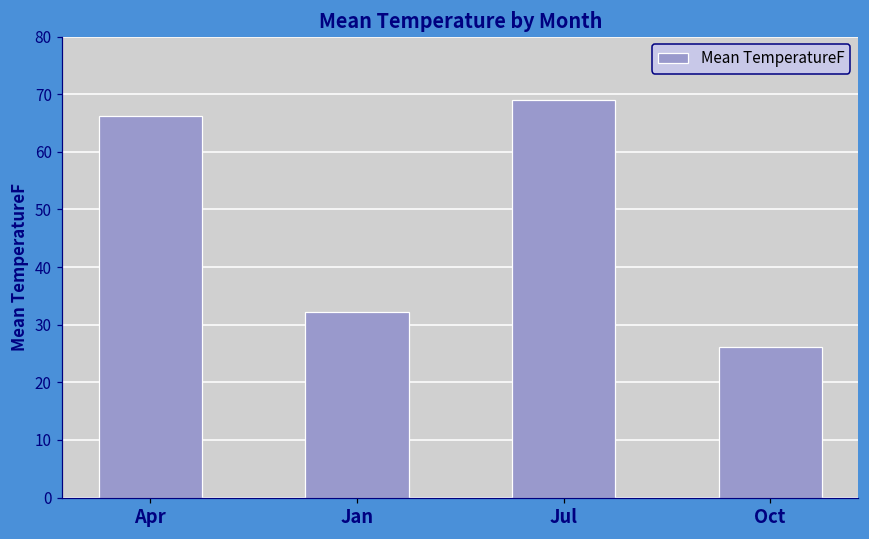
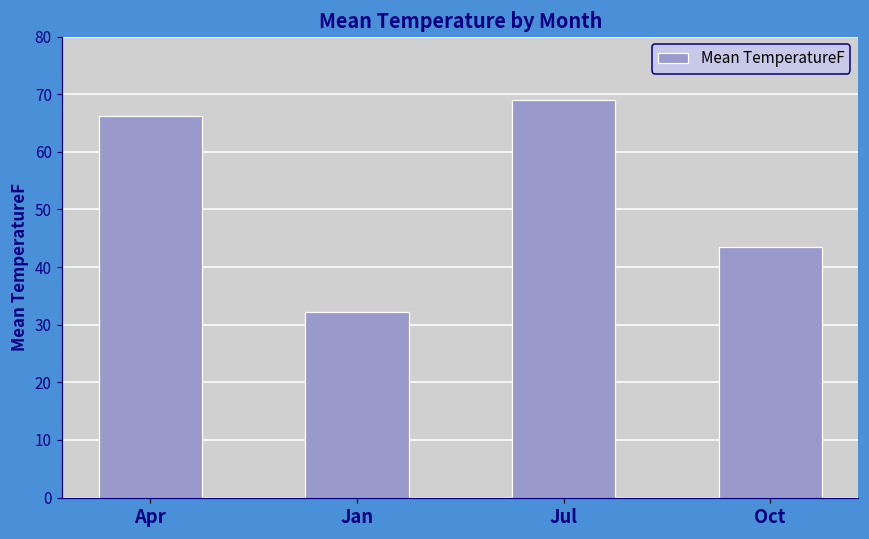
  {
    "Apr": 66,
    "Jan": 32,
    "Jul": 69,
-   "Oct": 26
+   "Oct": 43
  }
